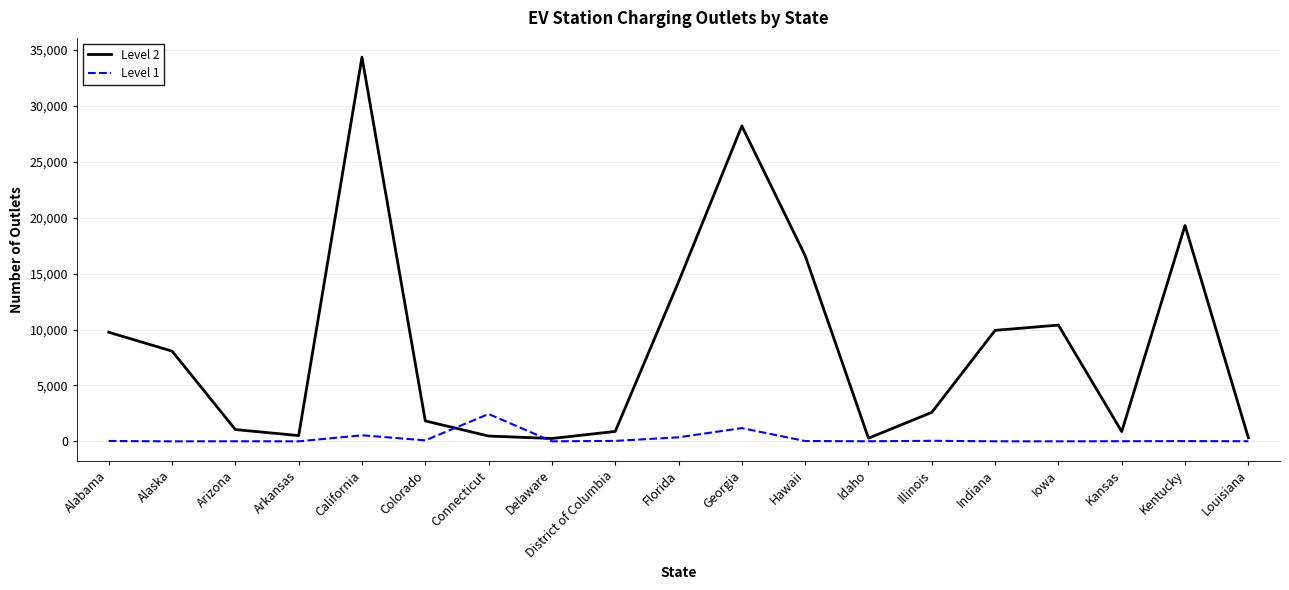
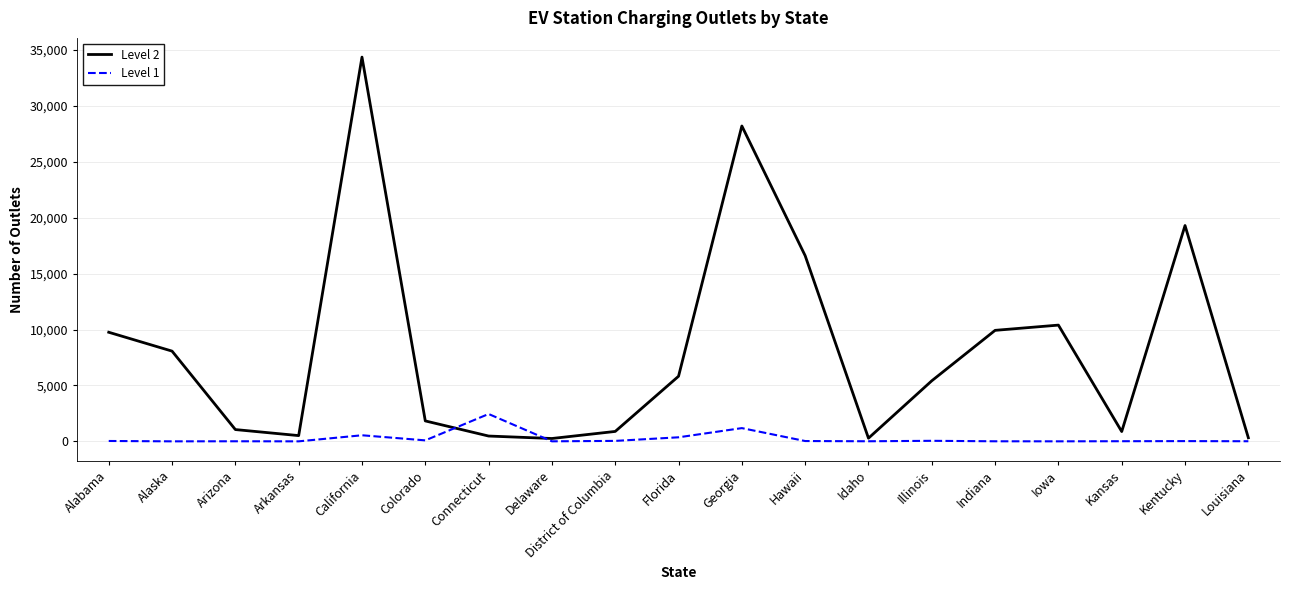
  {
    "Level 2": {
      "Alabama": "9,800",
      "Alaska": "8,100",
      "Arizona": "1,100",
      "Arkansas": "500",
      "California": "34,400",
      "Colorado": "1,800",
      "Connecticut": "500",
      "Delaware": "300",
      "District of Columbia": "900",
-     "Florida": "14,300",
+     "Florida": "5,800",
      "Georgia": "28,200",
      "Hawaii": "16,600",
      "Idaho": "300",
-     "Illinois": "2,600",
+     "Illinois": "5,400",
      "Indiana": "9,900",
      "Iowa": "10,400",
      "Kansas": "900",
      "Kentucky": "19,300",
      "Louisiana": "300"
    },
    "Level 1": {
      "Alabama": "0",
      "Alaska": "0",
      "Arizona": "0",
      "Arkansas": "0",
      "California": "500",
      "Colorado": "100",
      "Connecticut": "2,400",
      "Delaware": "0",
      "District of Columbia": "0",
      "Florida": "400",
      "Georgia": "1,200",
      "Hawaii": "0",
      "Idaho": "0",
      "Illinois": "100",
      "Indiana": "0",
      "Iowa": "0",
      "Kansas": "0",
      "Kentucky": "0",
      "Louisiana": "0"
    }
  }
